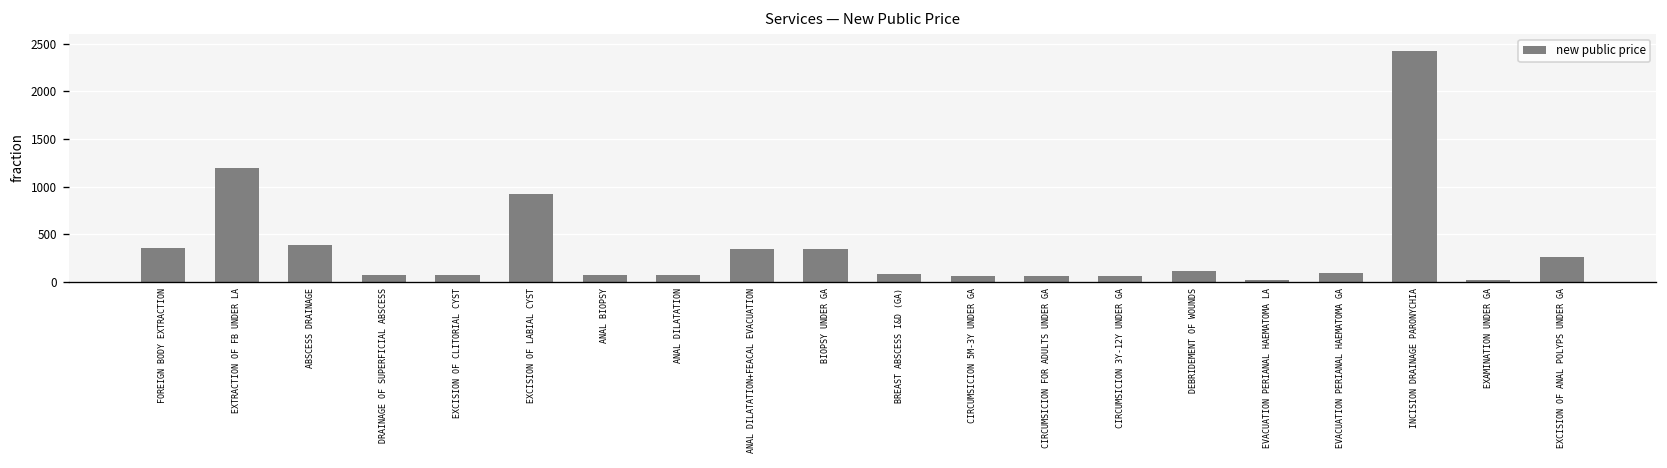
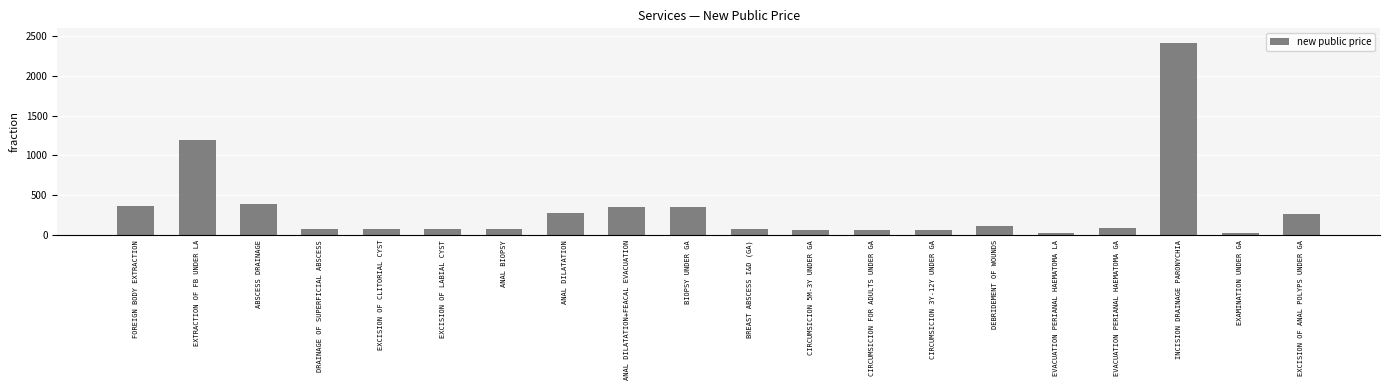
  {
    "FOREIGN BODY EXTRACTION": 400,
    "EXTRACTION OF FB UNDER LA": 1200,
    "ABSCESS DRAINAGE": 400,
    "DRAINAGE OF SUPERFICIAL ABSCESS": 100,
    "EXCISION OF CLITORIAL CYST": 100,
-   "EXCISION OF LABIAL CYST": 900,
+   "EXCISION OF LABIAL CYST": 100,
    "ANAL BIOPSY": 100,
-   "ANAL DILATATION": 100,
+   "ANAL DILATATION": 300,
    "ANAL DILATATION+FEACAL EVACUATION": 400,
    "BIOPSY UNDER GA": 400,
    "BREAST ABSCESS I&D (GA)": 100,
    "CIRCUMSICION 5M-3Y UNDER GA": 100,
    "CIRCUMSICION FOR ADULTS UNDER GA": 100,
    "CIRCUMSICION 3Y-12Y UNDER GA": 100,
    "DEBRIDEMENT OF WOUNDS": 100,
    "EVACUATION PERIANAL HAEMATOMA GA": 100,
    "INCISION DRAINAGE PARONYCHIA": 2400,
    "EXCISION OF ANAL POLYPS UNDER GA": 300
  }
